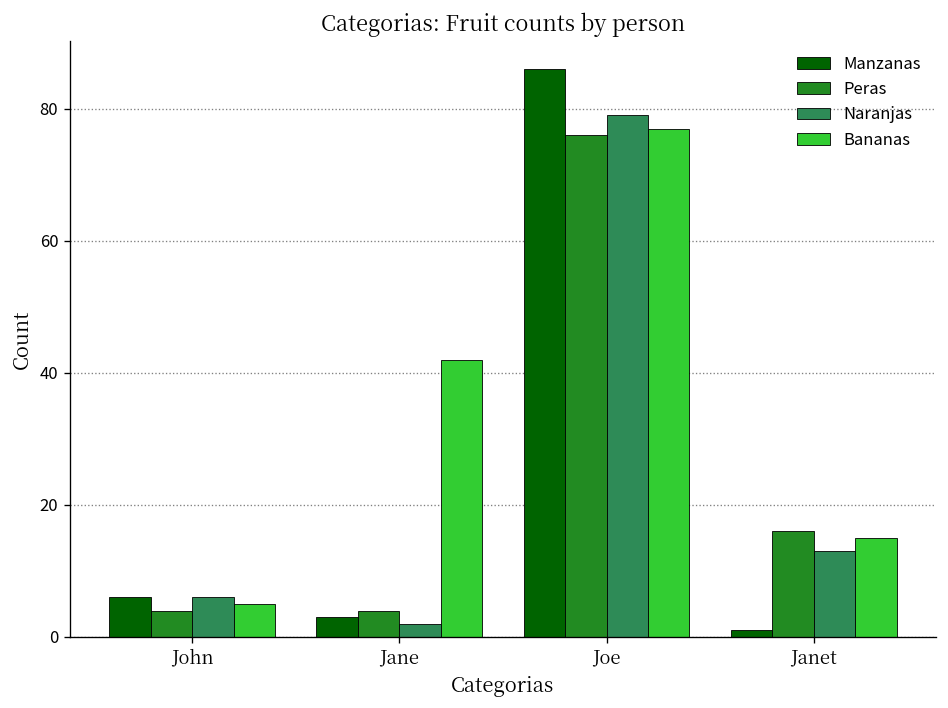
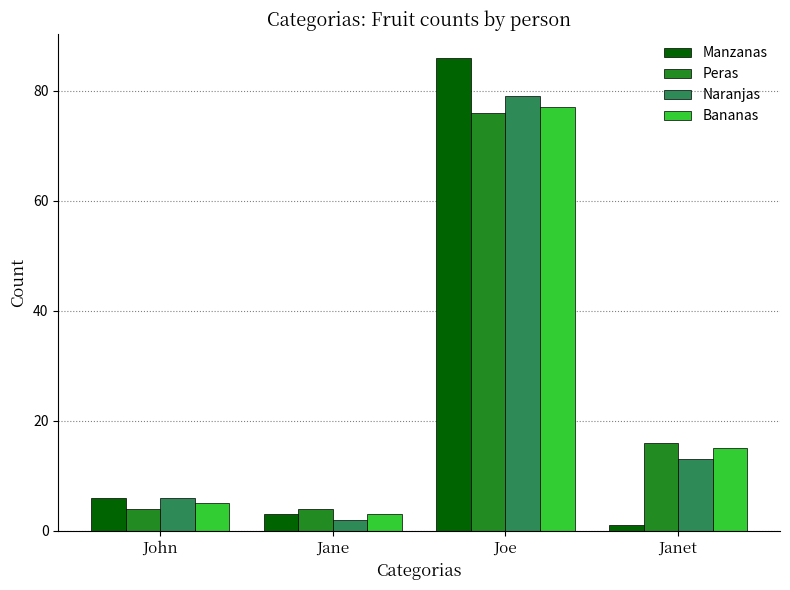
  {
    "Manzanas": {
      "John": 6,
      "Jane": 3,
      "Joe": 86,
      "Janet": 1
    },
    "Bananas": {
      "John": 5,
-     "Jane": 42,
+     "Jane": 3,
      "Joe": 77,
      "Janet": 15
    }
  }
